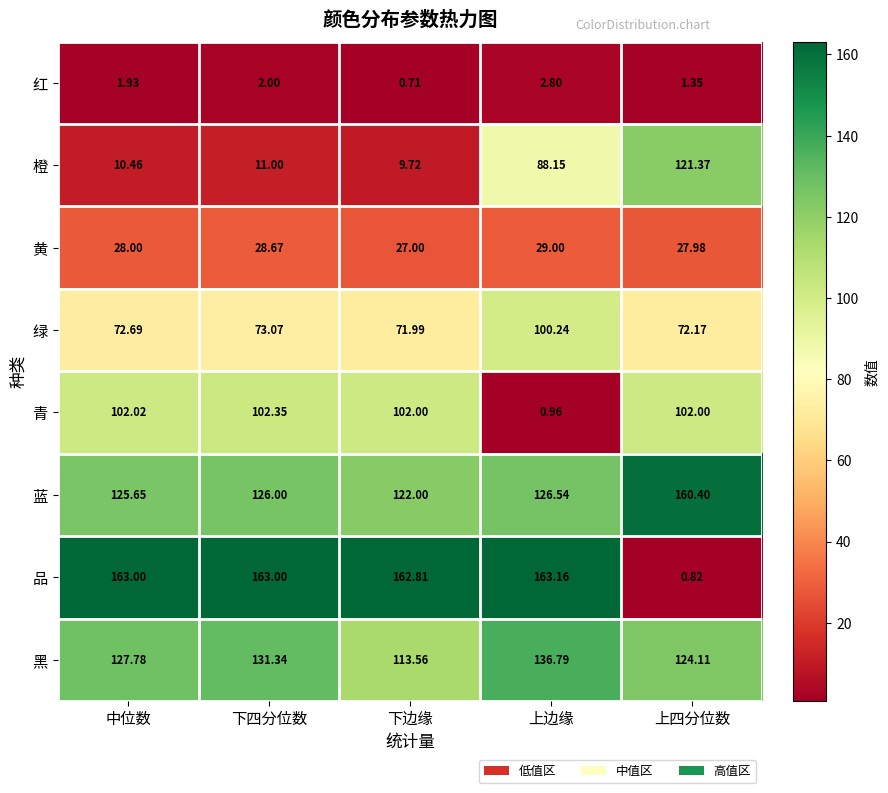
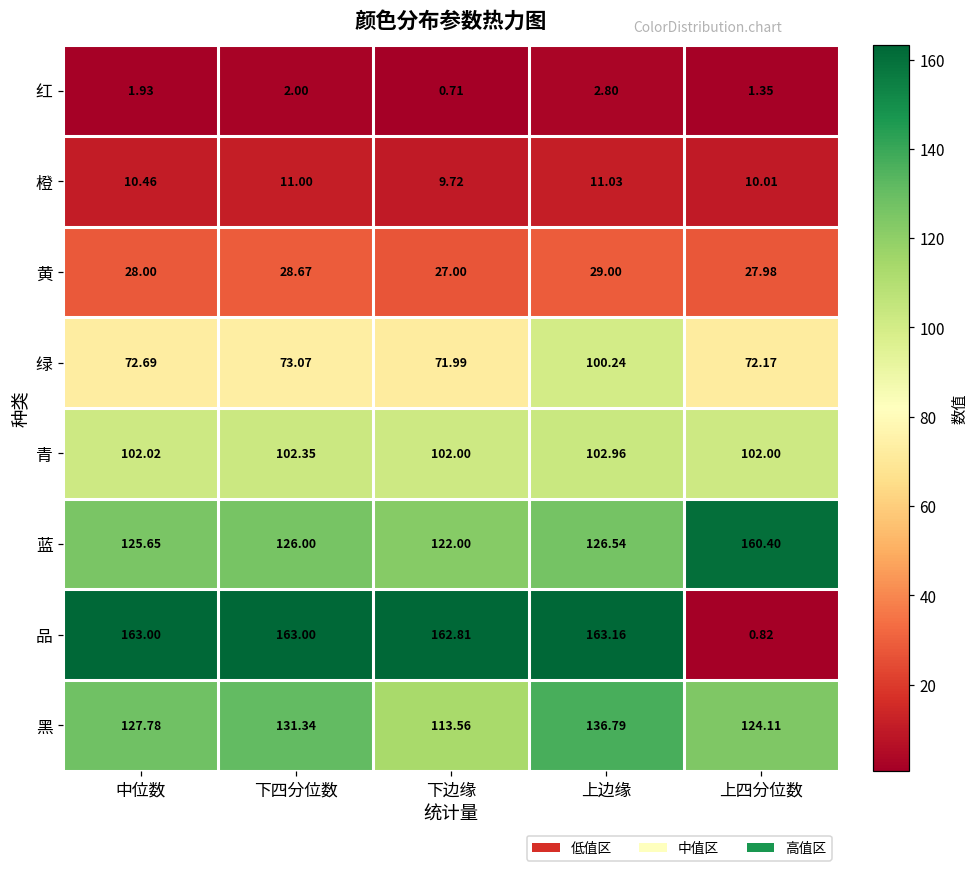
  {
    "红": {
      "中位数": 1.93,
      "下四分位数": 2.00,
      "下边缘": 0.71,
      "上边缘": 2.80,
      "上四分位数": 1.35
    },
    "橙": {
      "中位数": 10.46,
      "下四分位数": 11.00,
      "下边缘": 9.72,
-     "上边缘": 88.15,
-     "上四分位数": 121.37
+     "上边缘": 11.03,
+     "上四分位数": 10.01
    },
    "黄": {
      "中位数": 28.00,
      "下四分位数": 28.67,
      "下边缘": 27.00,
      "上边缘": 29.00,
      "上四分位数": 27.98
    },
    "绿": {
      "中位数": 72.69,
      "下四分位数": 73.07,
      "下边缘": 71.99,
      "上边缘": 100.24,
      "上四分位数": 72.17
    },
    "青": {
      "中位数": 102.02,
      "下四分位数": 102.35,
      "下边缘": 102.00,
-     "上边缘": 0.96,
+     "上边缘": 102.96,
      "上四分位数": 102.00
    },
    "蓝": {
      "中位数": 125.65,
      "下四分位数": 126.00,
      "下边缘": 122.00,
      "上边缘": 126.54,
      "上四分位数": 160.40
    },
    "品": {
      "中位数": 163.00,
      "下四分位数": 163.00,
      "下边缘": 162.81,
      "上边缘": 163.16,
      "上四分位数": 0.82
    },
    "黑": {
      "中位数": 127.78,
      "下四分位数": 131.34,
      "下边缘": 113.56,
      "上边缘": 136.79,
      "上四分位数": 124.11
    }
  }
